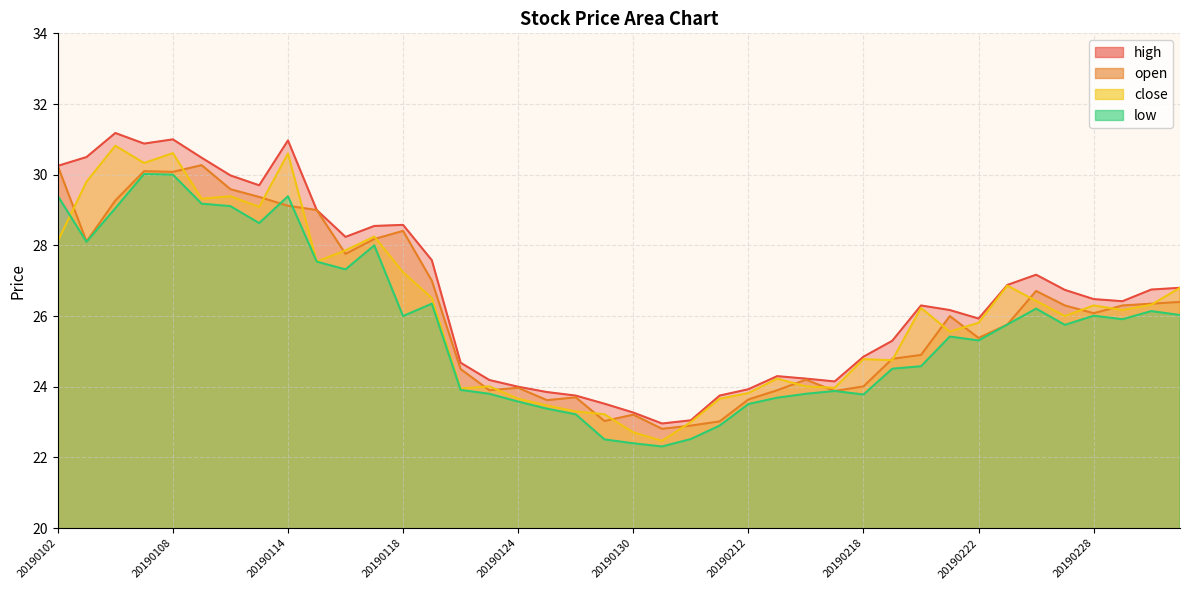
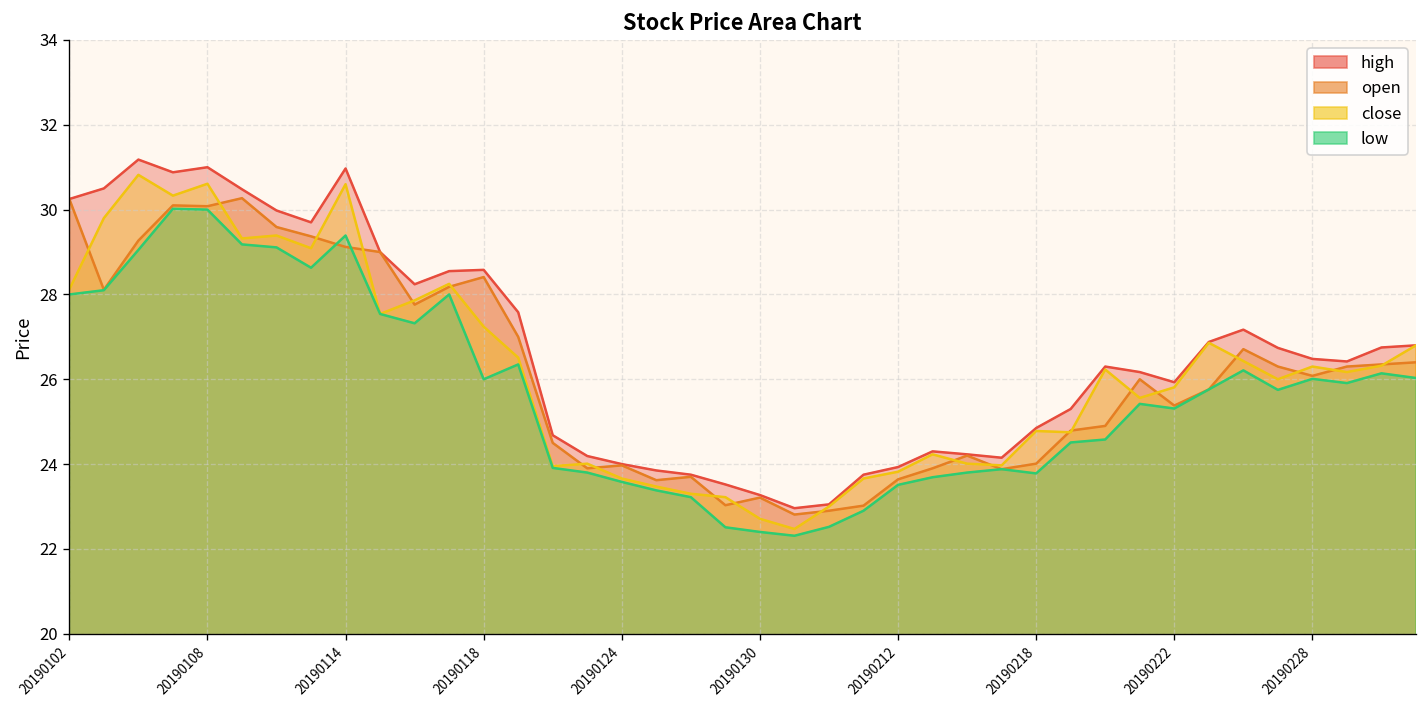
  {
    "low": {
-     "20190102": 29.4,
+     "20190102": 28.0,
      "20190108": 30.0,
      "20190114": 29.4,
      "20190118": 26.0,
      "20190124": 23.6,
      "20190130": 22.4,
      "20190212": 23.5,
      "20190218": 23.8
    }
  }
